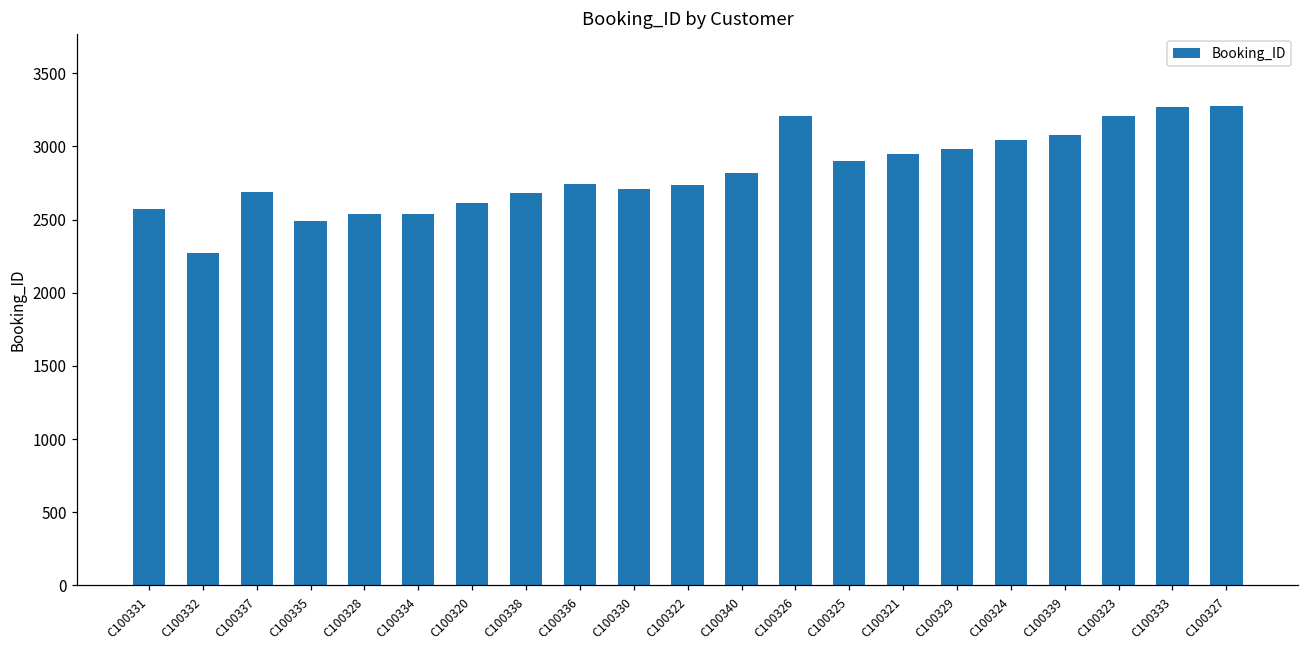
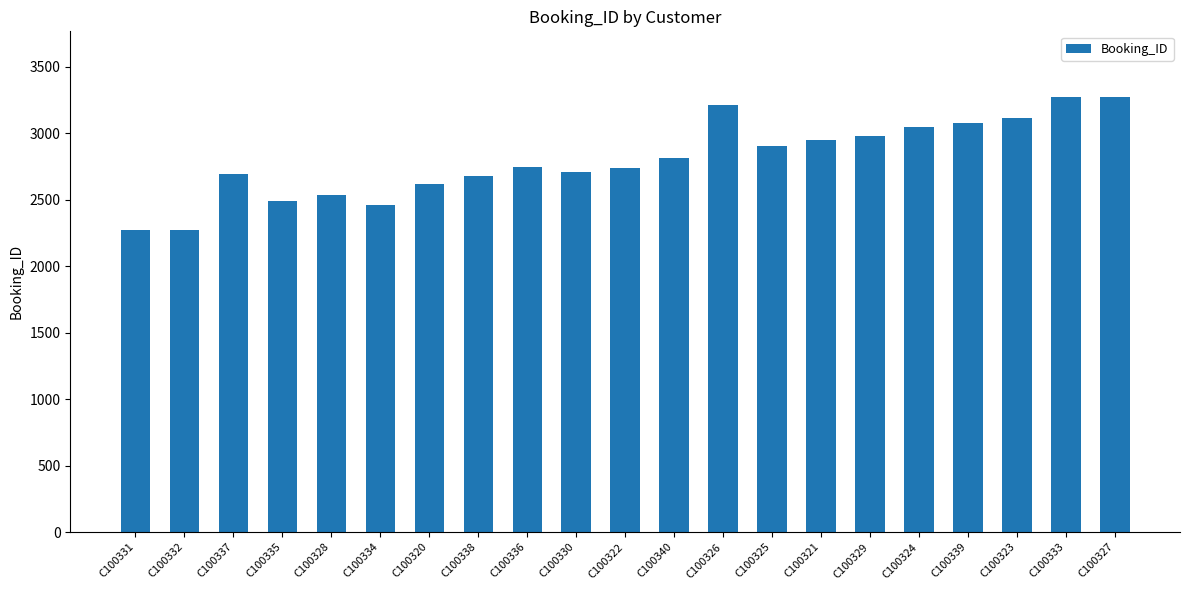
  {
-   "C100331": 2580,
+   "C100331": 2270,
    "C100332": 2270,
    "C100337": 2690,
    "C100335": 2490,
    "C100328": 2540,
-   "C100334": 2540,
+   "C100334": 2460,
    "C100320": 2620,
    "C100338": 2680,
    "C100336": 2740,
    "C100330": 2710,
    "C100322": 2740,
    "C100340": 2820,
    "C100326": 3210,
    "C100325": 2900,
    "C100321": 2950,
    "C100329": 2980,
    "C100324": 3050,
    "C100339": 3080,
-   "C100323": 3210,
+   "C100323": 3120,
    "C100333": 3270,
    "C100327": 3270
  }
